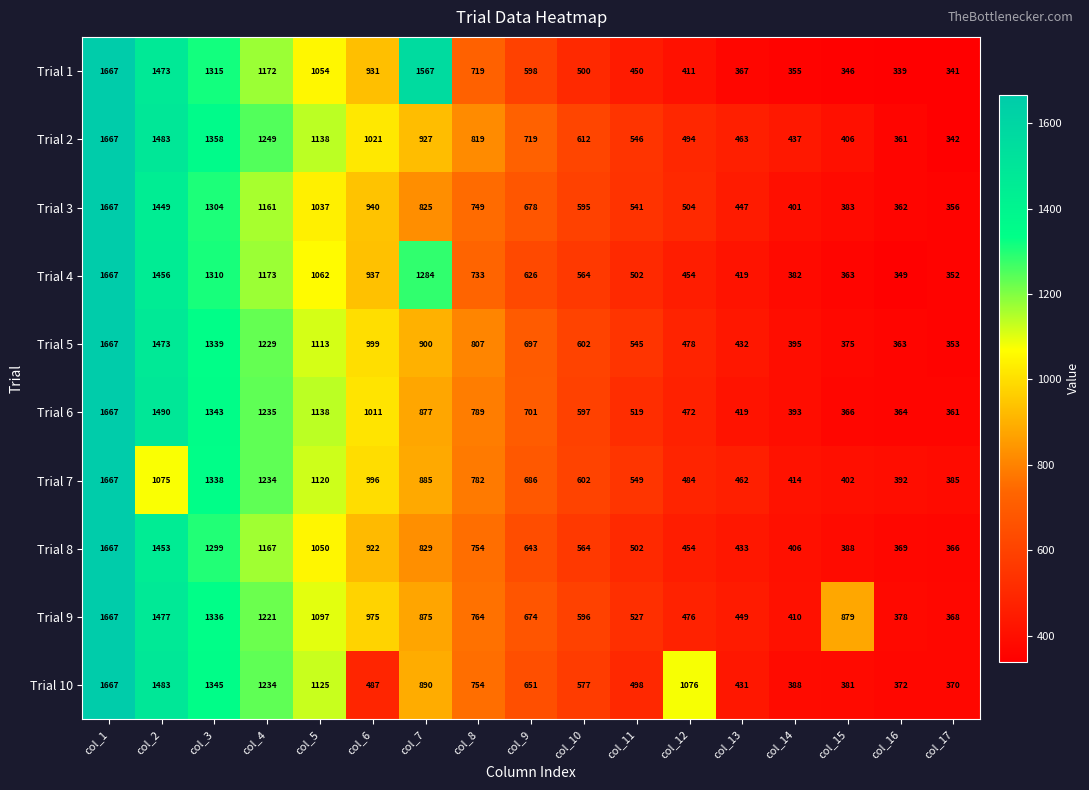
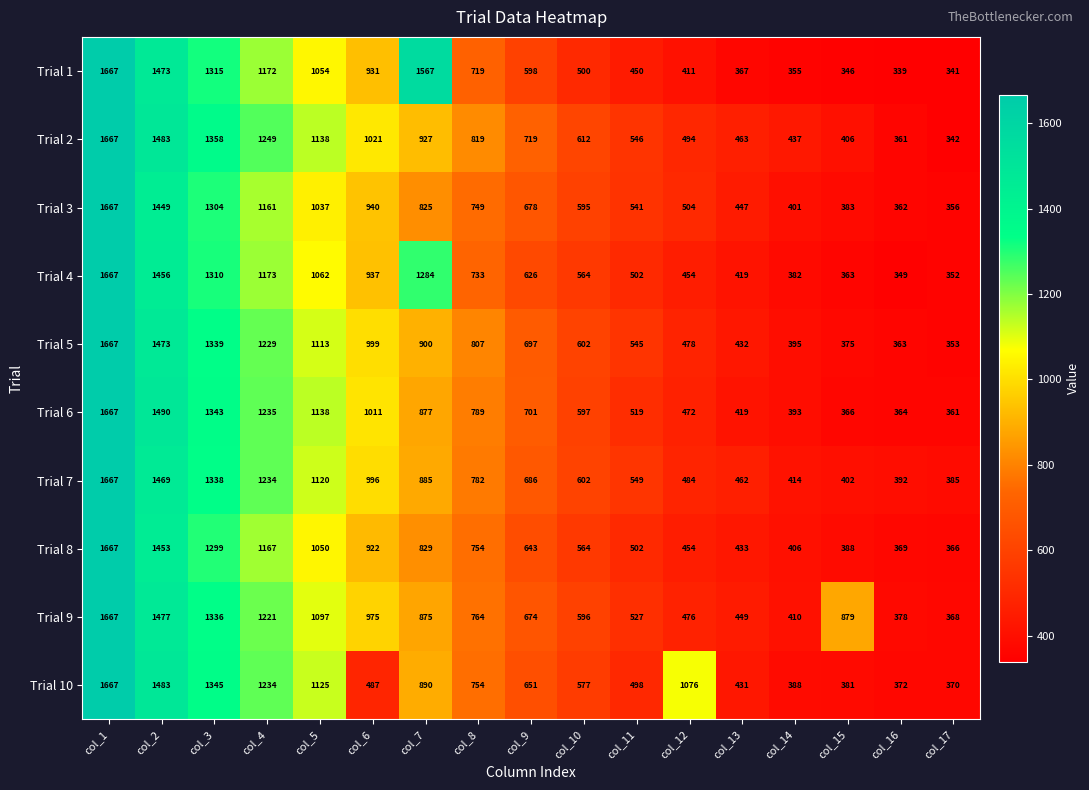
  {
    "Trial 1": {
      "col_1": 1667,
      "col_2": 1473,
      "col_3": 1315,
      "col_4": 1172,
      "col_5": 1054,
      "col_6": 931,
      "col_7": 1567,
      "col_8": 719,
      "col_9": 598,
      "col_10": 500,
      "col_11": 450,
      "col_12": 411,
      "col_13": 367,
      "col_14": 355,
      "col_15": 346,
      "col_16": 339,
      "col_17": 341
    },
    "Trial 2": {
      "col_1": 1667,
      "col_2": 1483,
      "col_3": 1358,
      "col_4": 1249,
      "col_5": 1138,
      "col_6": 1021,
      "col_7": 927,
      "col_8": 819,
      "col_9": 719,
      "col_10": 612,
      "col_11": 546,
      "col_12": 494,
      "col_13": 463,
      "col_14": 437,
      "col_15": 406,
      "col_16": 361,
      "col_17": 342
    },
    "Trial 3": {
      "col_1": 1667,
      "col_2": 1449,
      "col_3": 1304,
      "col_4": 1161,
      "col_5": 1037,
      "col_6": 940,
      "col_7": 825,
      "col_8": 749,
      "col_9": 678,
      "col_10": 595,
      "col_11": 541,
      "col_12": 504,
      "col_13": 447,
      "col_14": 401,
      "col_15": 383,
      "col_16": 362,
      "col_17": 356
    },
    "Trial 4": {
      "col_1": 1667,
      "col_2": 1456,
      "col_3": 1310,
      "col_4": 1173,
      "col_5": 1062,
      "col_6": 937,
      "col_7": 1284,
      "col_8": 733,
      "col_9": 626,
      "col_10": 564,
      "col_11": 502,
      "col_12": 454,
      "col_13": 419,
      "col_14": 382,
      "col_15": 363,
      "col_16": 349,
      "col_17": 352
    },
    "Trial 5": {
      "col_1": 1667,
      "col_2": 1473,
      "col_3": 1339,
      "col_4": 1229,
      "col_5": 1113,
      "col_6": 999,
      "col_7": 900,
      "col_8": 807,
      "col_9": 697,
      "col_10": 602,
      "col_11": 545,
      "col_12": 478,
      "col_13": 432,
      "col_14": 395,
      "col_15": 375,
      "col_16": 363,
      "col_17": 353
    },
    "Trial 6": {
      "col_1": 1667,
      "col_2": 1490,
      "col_3": 1343,
      "col_4": 1235,
      "col_5": 1138,
      "col_6": 1011,
      "col_7": 877,
      "col_8": 789,
      "col_9": 701,
      "col_10": 597,
      "col_11": 519,
      "col_12": 472,
      "col_13": 419,
      "col_14": 393,
      "col_15": 366,
      "col_16": 364,
      "col_17": 361
    },
    "Trial 7": {
      "col_1": 1667,
-     "col_2": 1075,
+     "col_2": 1469,
      "col_3": 1338,
      "col_4": 1234,
      "col_5": 1120,
      "col_6": 996,
      "col_7": 885,
      "col_8": 782,
      "col_9": 686,
      "col_10": 602,
      "col_11": 549,
      "col_12": 484,
      "col_13": 462,
      "col_14": 414,
      "col_15": 402,
      "col_16": 392,
      "col_17": 385
    },
    "Trial 8": {
      "col_1": 1667,
      "col_2": 1453,
      "col_3": 1299,
      "col_4": 1167,
      "col_5": 1050,
      "col_6": 922,
      "col_7": 829,
      "col_8": 754,
      "col_9": 643,
      "col_10": 564,
      "col_11": 502,
      "col_12": 454,
      "col_13": 433,
      "col_14": 406,
      "col_15": 388,
      "col_16": 369,
      "col_17": 366
    },
    "Trial 9": {
      "col_1": 1667,
      "col_2": 1477,
      "col_3": 1336,
      "col_4": 1221,
      "col_5": 1097,
      "col_6": 975,
      "col_7": 875,
      "col_8": 764,
      "col_9": 674,
      "col_10": 596,
      "col_11": 527,
      "col_12": 476,
      "col_13": 449,
      "col_14": 410,
      "col_15": 879,
      "col_16": 378,
      "col_17": 368
    },
    "Trial 10": {
      "col_1": 1667,
      "col_2": 1483,
      "col_3": 1345,
      "col_4": 1234,
      "col_5": 1125,
      "col_6": 487,
      "col_7": 890,
      "col_8": 754,
      "col_9": 651,
      "col_10": 577,
      "col_11": 498,
      "col_12": 1076,
      "col_13": 431,
      "col_14": 388,
      "col_15": 381,
      "col_16": 372,
      "col_17": 370
    }
  }
